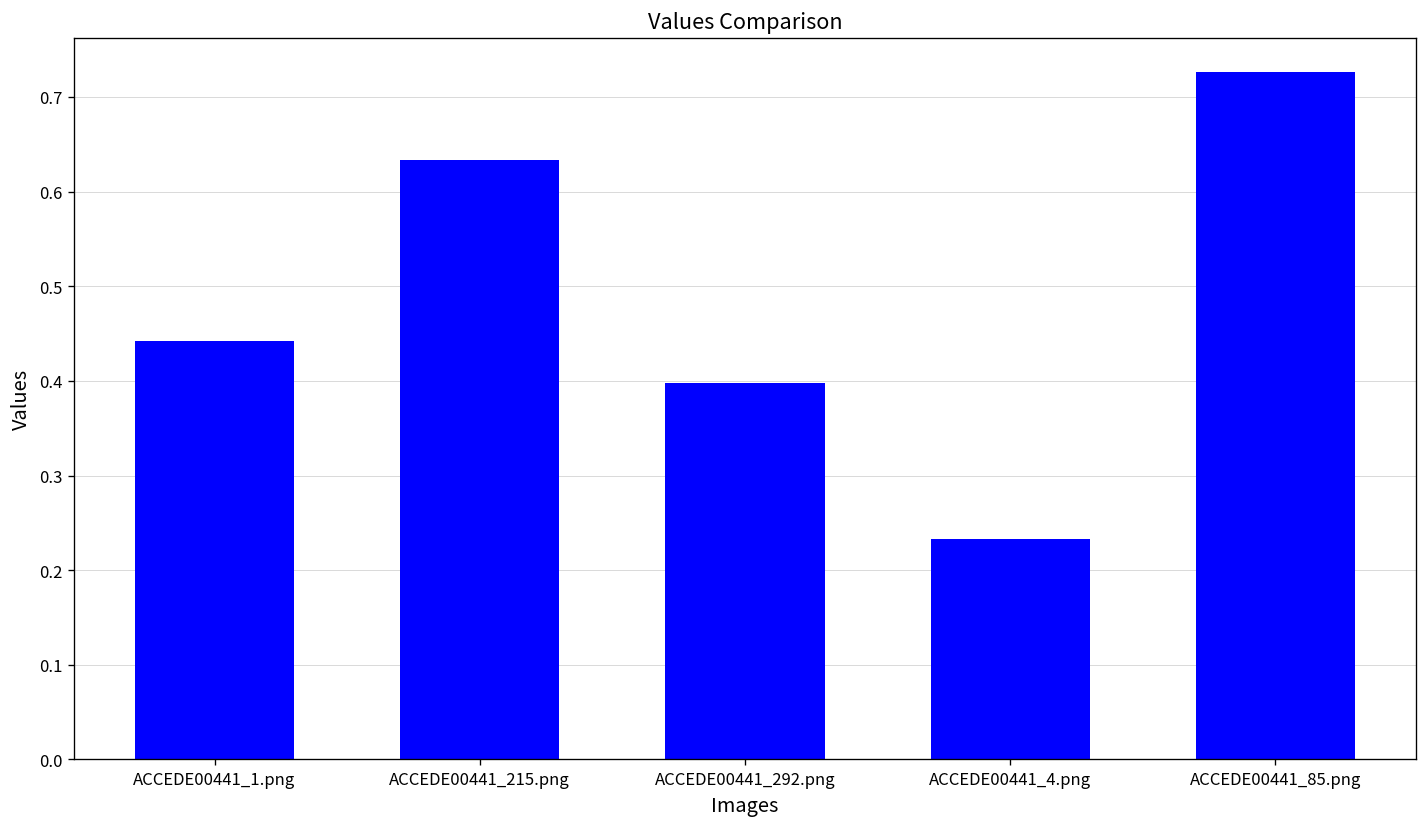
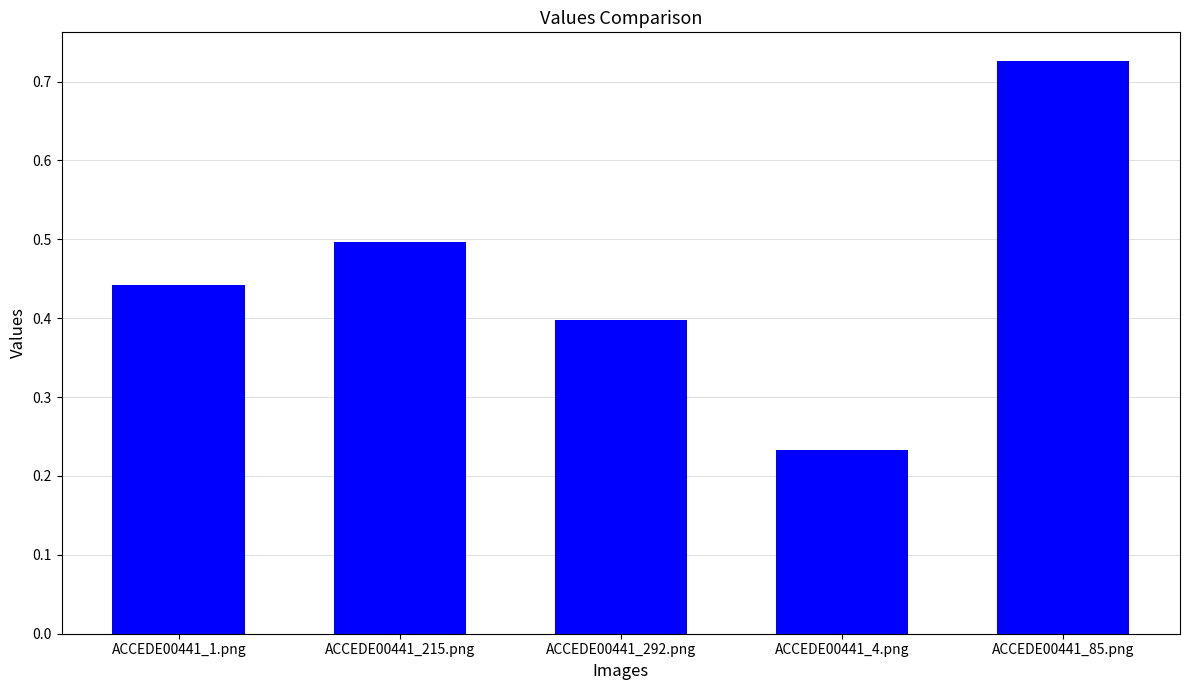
  {
    "ACCEDE00441_1.png": 0.44,
-   "ACCEDE00441_215.png": 0.63,
+   "ACCEDE00441_215.png": 0.50,
    "ACCEDE00441_292.png": 0.40,
    "ACCEDE00441_4.png": 0.23,
    "ACCEDE00441_85.png": 0.73
  }
